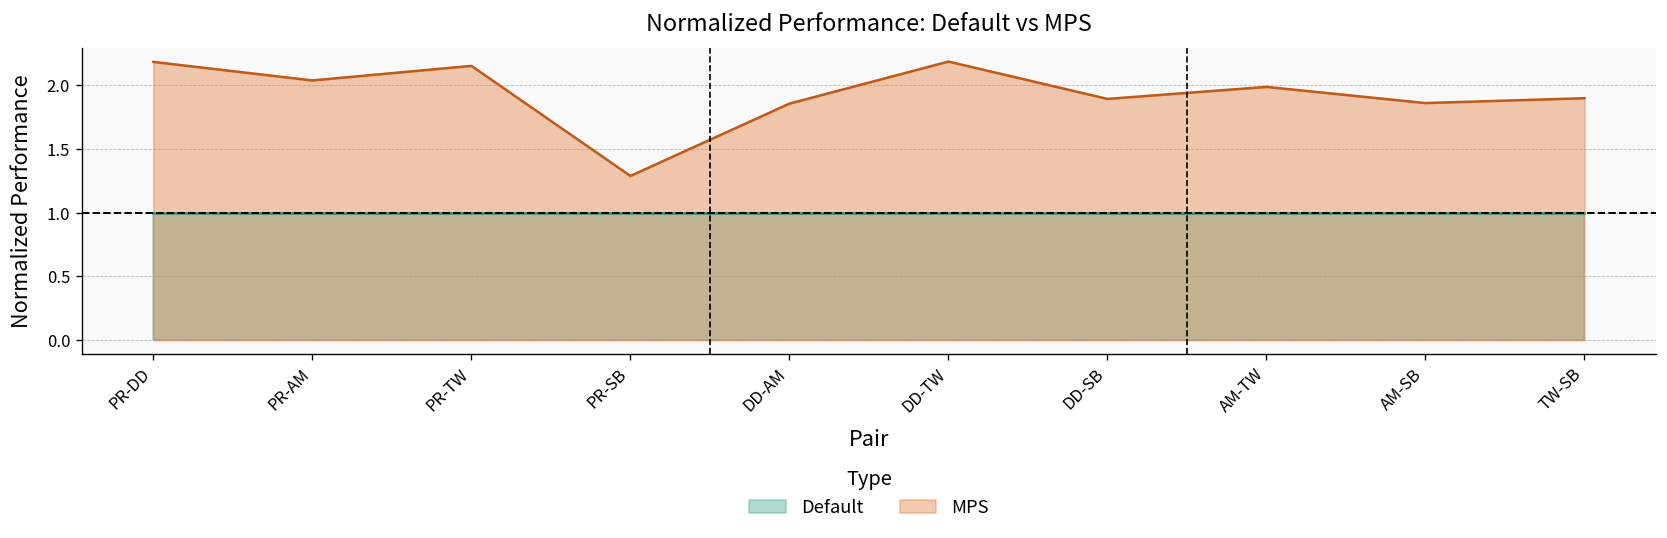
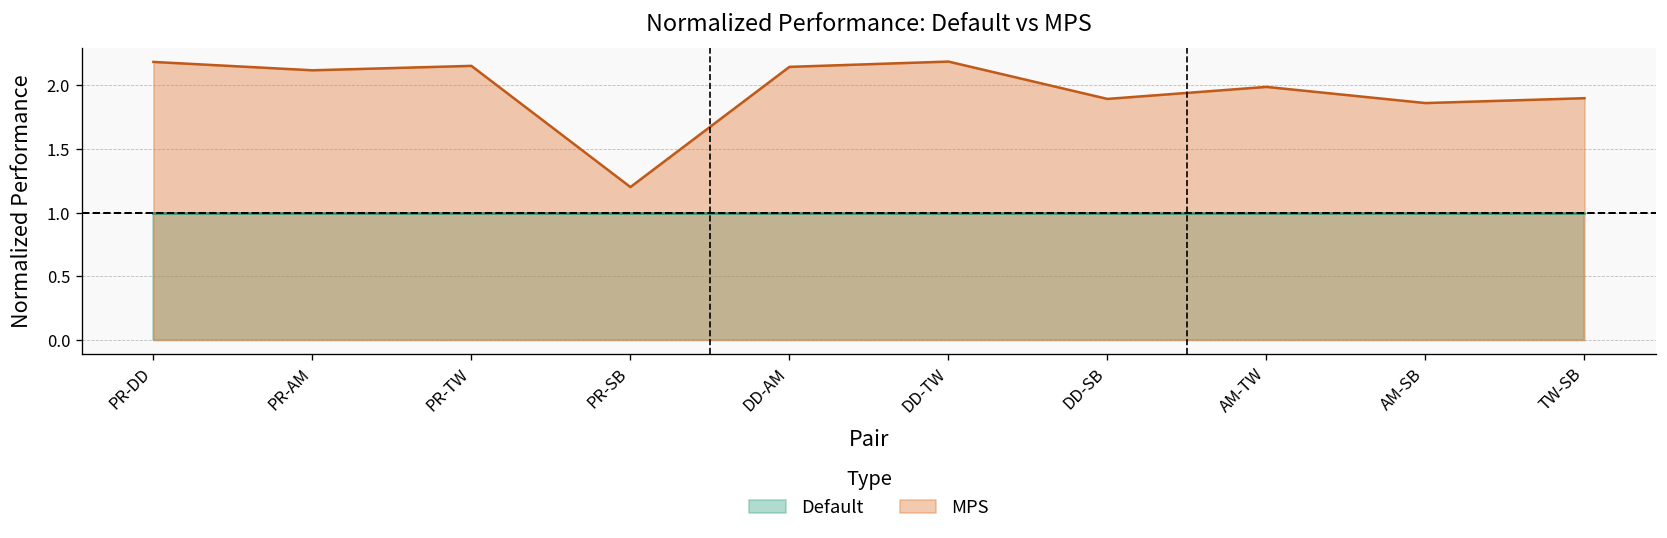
  {
    "Default": {
      "PR-DD": 1.00,
      "PR-AM": 1.00,
      "PR-TW": 1.00,
      "PR-SB": 1.00,
      "DD-AM": 1.00,
      "DD-TW": 1.00,
      "DD-SB": 1.00,
      "AM-TW": 1.00,
      "AM-SB": 1.00,
      "TW-SB": 1.00
    },
    "MPS": {
      "PR-DD": 2.18,
-     "PR-AM": 2.04,
+     "PR-AM": 2.12,
      "PR-TW": 2.15,
-     "PR-SB": 1.29,
-     "DD-AM": 1.86,
+     "PR-SB": 1.20,
+     "DD-AM": 2.15,
      "DD-TW": 2.19,
      "DD-SB": 1.89,
      "AM-TW": 1.99,
      "AM-SB": 1.86,
      "TW-SB": 1.90
    }
  }
